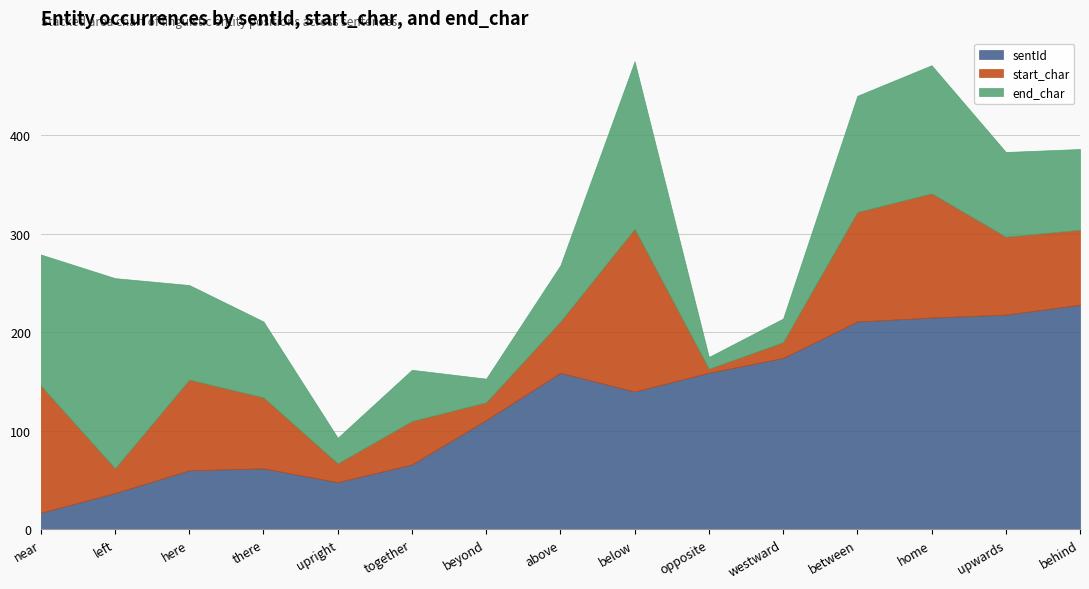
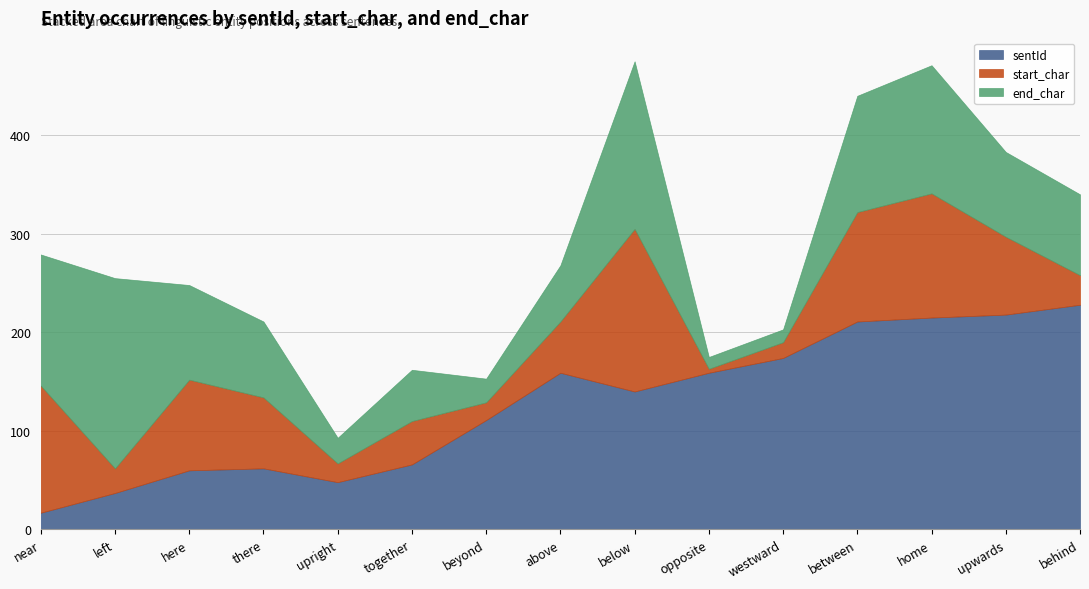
  {
    "sentId": {
      "near": 20,
      "left": 40,
      "here": 60,
      "there": 60,
      "upright": 50,
      "together": 70,
      "beyond": 110,
      "above": 160,
      "below": 140,
      "opposite": 160,
      "westward": 170,
      "between": 210,
      "home": 220,
      "upwards": 220,
      "behind": 230
    },
    "start_char": {
      "near": 130,
      "left": 30,
      "here": 90,
      "there": 70,
      "upright": 20,
      "together": 40,
      "beyond": 20,
      "above": 50,
      "below": 170,
      "opposite": 0,
      "westward": 20,
      "between": 110,
      "home": 130,
      "upwards": 80,
-     "behind": 80
+     "behind": 30
    },
    "end_char": {
      "near": 130,
      "left": 190,
      "here": 100,
      "there": 80,
      "upright": 30,
      "together": 50,
      "beyond": 20,
      "above": 60,
      "below": 170,
      "opposite": 10,
-     "westward": 20,
+     "westward": 10,
      "between": 120,
      "home": 130,
      "upwards": 90,
      "behind": 80
    }
  }
